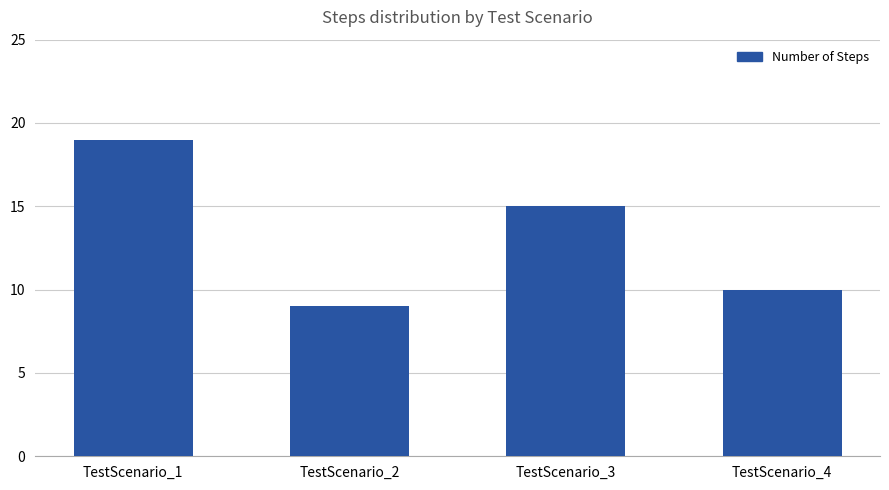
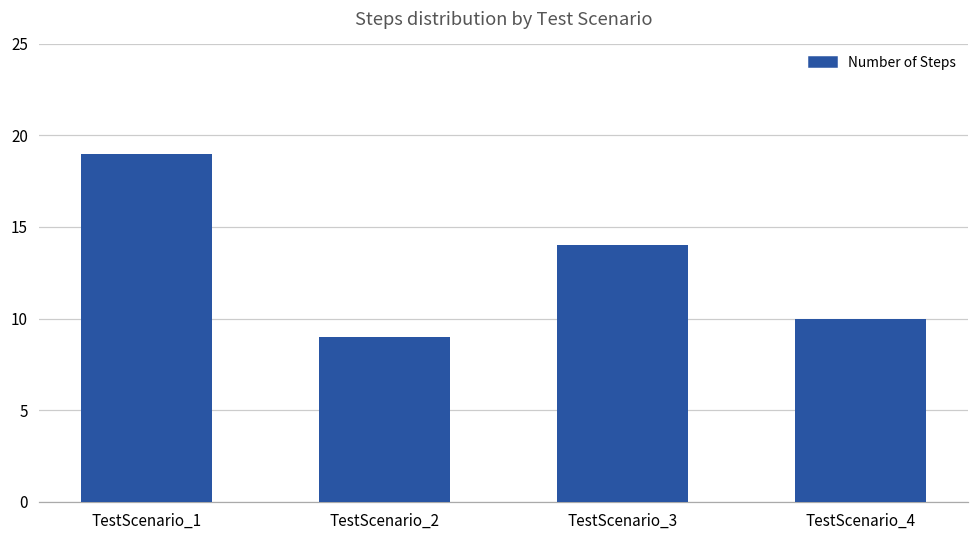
  {
    "TestScenario_1": 19,
    "TestScenario_2": 9,
-   "TestScenario_3": 15,
+   "TestScenario_3": 14,
    "TestScenario_4": 10
  }
